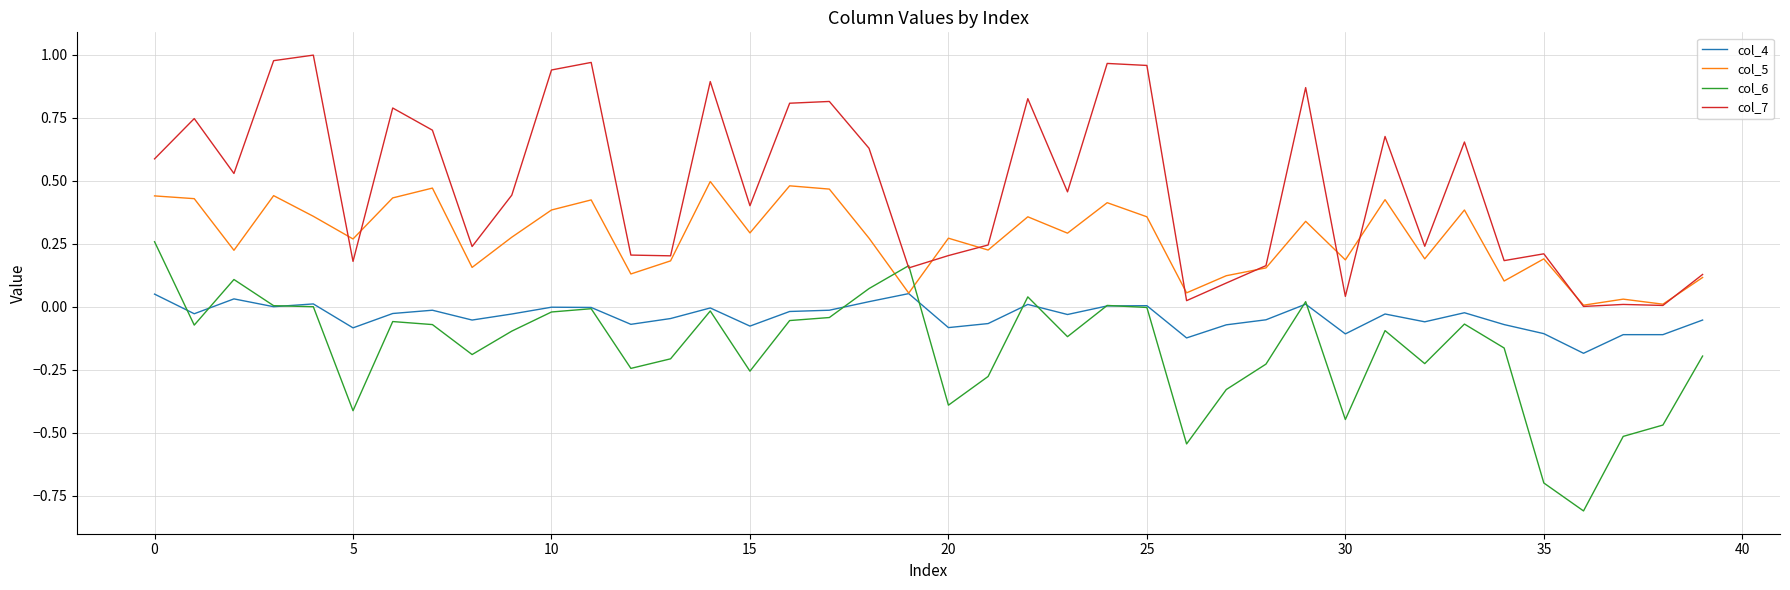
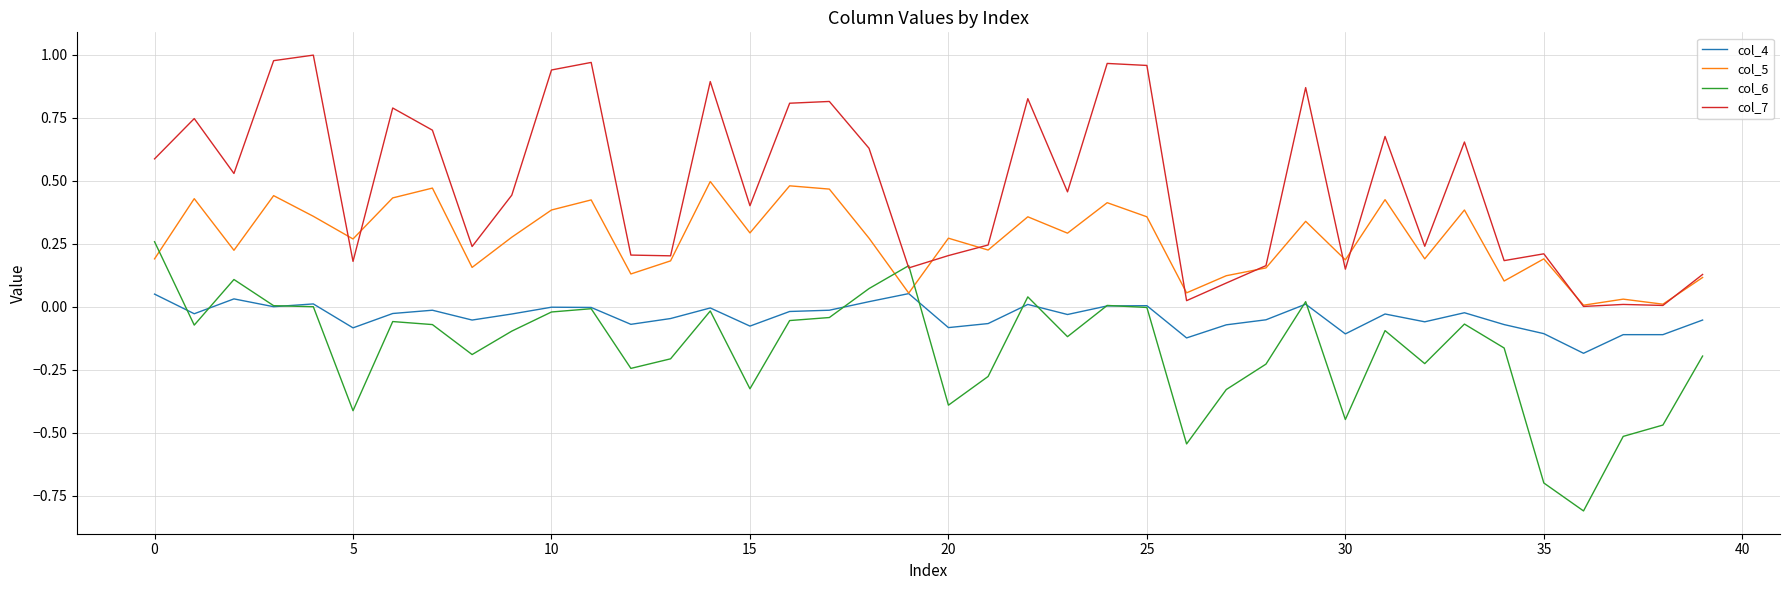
  {
    "col_4": {
      "0": 0.05,
      "5": -0.08,
      "10": 0.00,
      "15": -0.08,
      "20": -0.08,
      "30": -0.11,
      "35": -0.11
    },
    "col_5": {
-     "0": 0.44,
+     "0": 0.19,
      "5": 0.27,
      "10": 0.38,
      "15": 0.29,
      "20": 0.27,
      "25": 0.36,
      "30": 0.19,
      "35": 0.19
    },
    "col_6": {
      "0": 0.26,
      "5": -0.41,
      "10": -0.02,
-     "15": -0.26,
+     "15": -0.33,
      "20": -0.39,
      "30": -0.45,
      "35": -0.70
    },
    "col_7": {
      "0": 0.59,
      "5": 0.18,
      "10": 0.94,
      "15": 0.40,
      "20": 0.20,
      "25": 0.96,
-     "30": 0.04,
+     "30": 0.15,
      "35": 0.21
    }
  }
